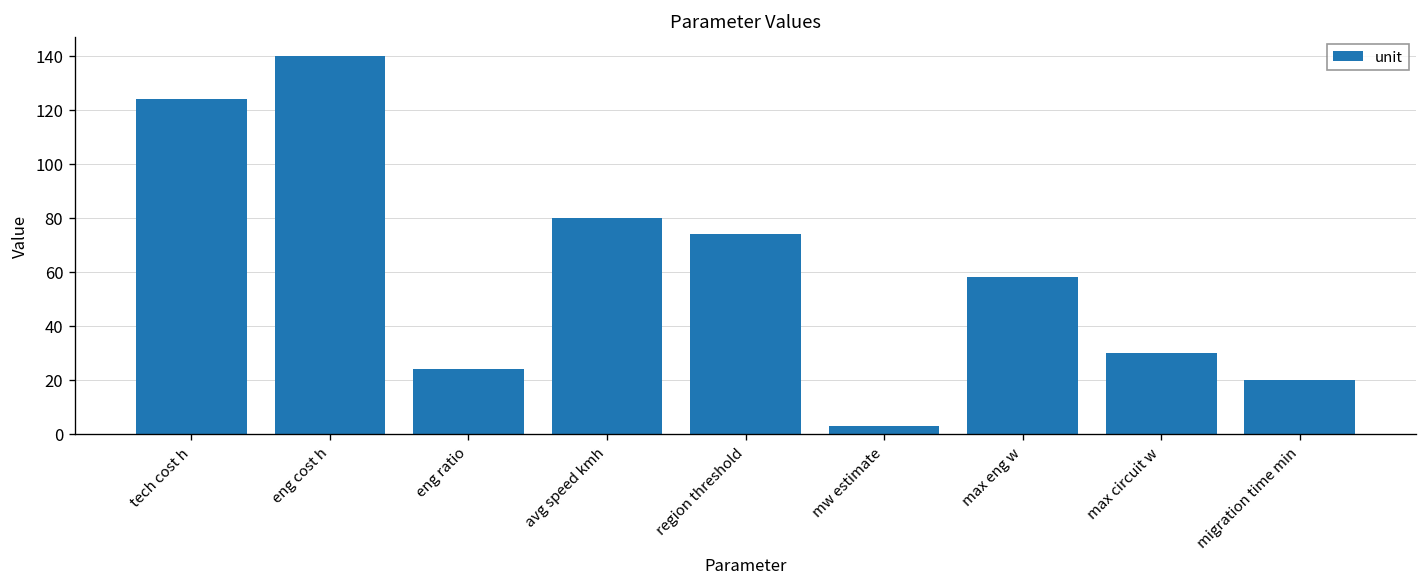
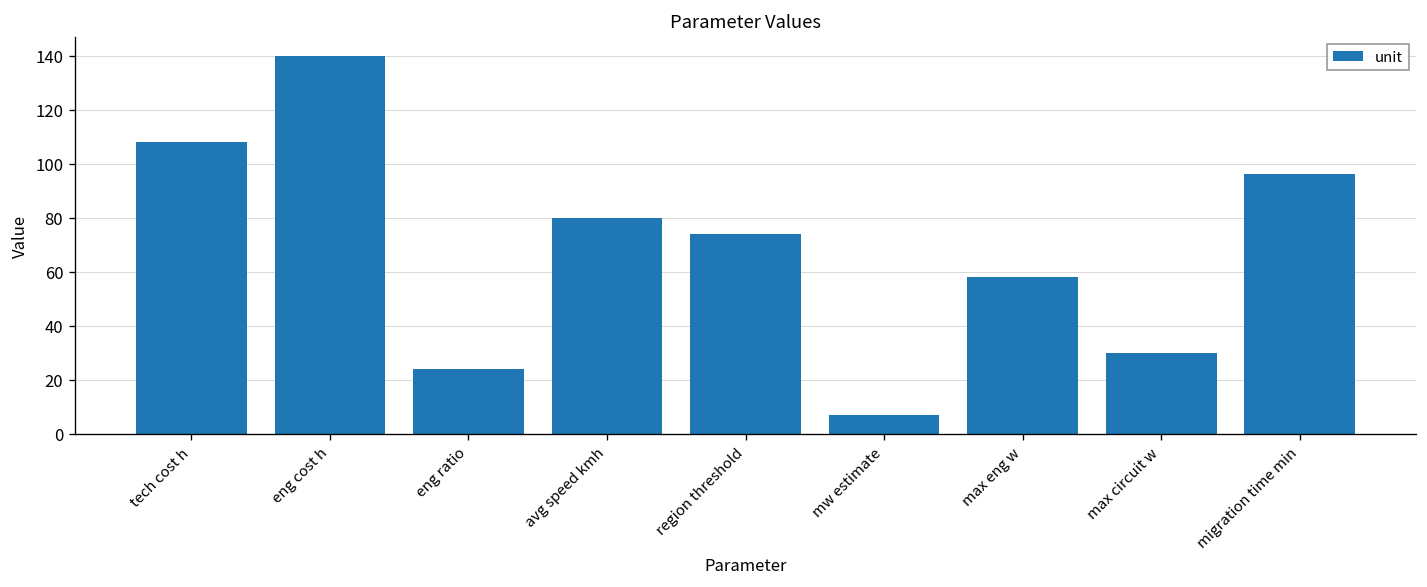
  {
-   "tech cost h": 124,
+   "tech cost h": 108,
    "eng cost h": 140,
    "eng ratio": 24,
    "avg speed kmh": 80,
    "region threshold": 74,
-   "mw estimate": 3,
+   "mw estimate": 7,
    "max eng w": 58,
    "max circuit w": 30,
-   "migration time min": 20
+   "migration time min": 96
  }
